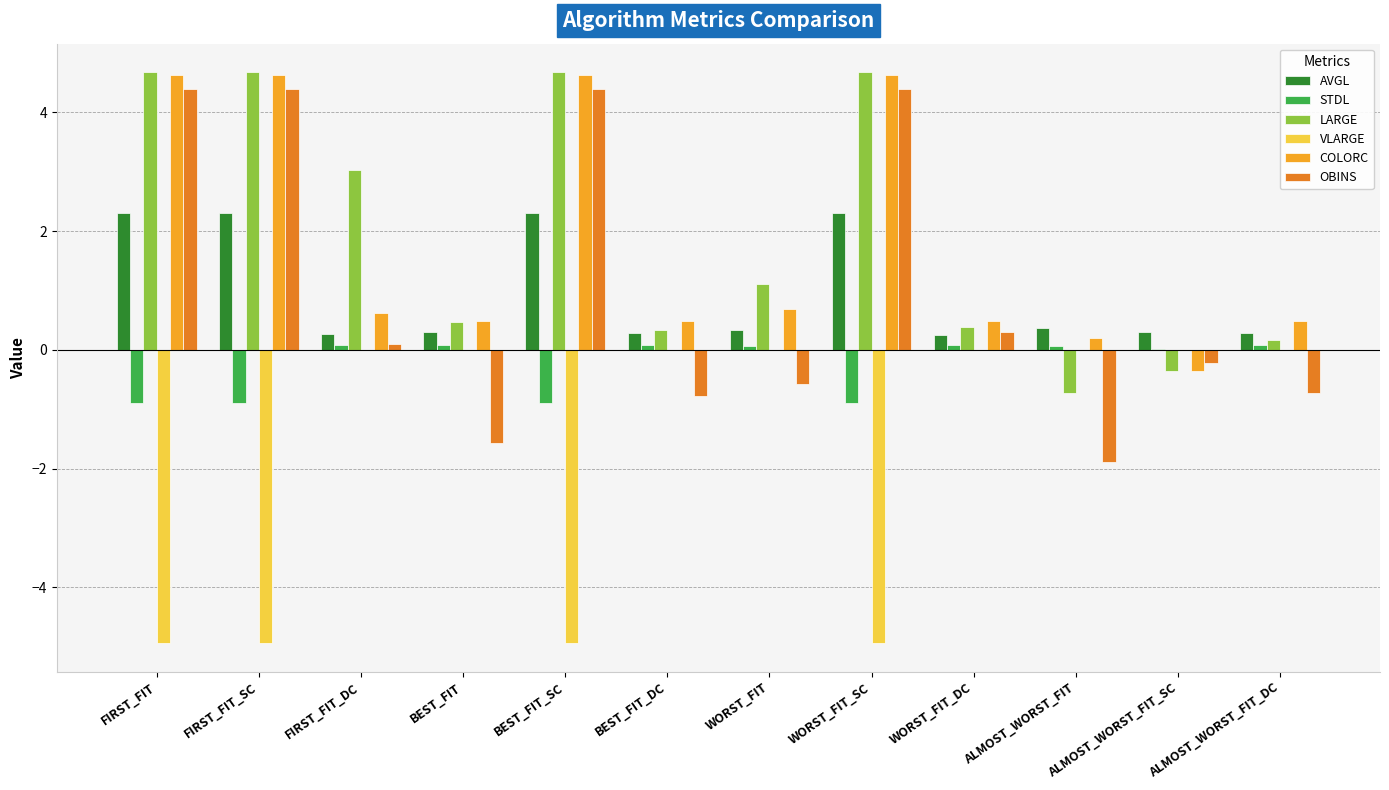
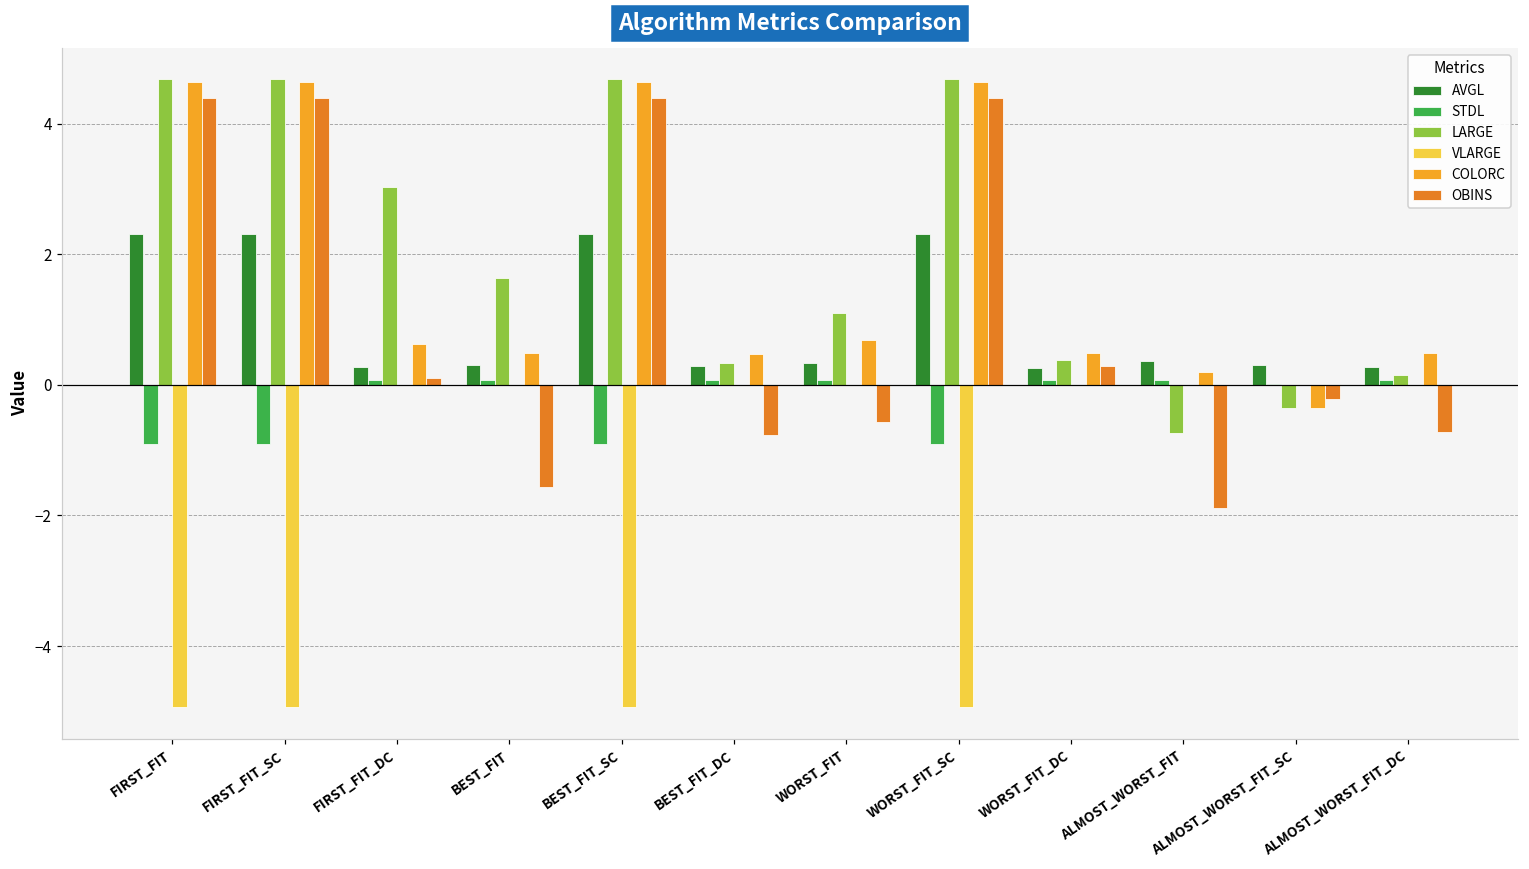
  {
    "LARGE": {
      "FIRST_FIT": 4.7,
      "FIRST_FIT_SC": 4.7,
      "FIRST_FIT_DC": 3.0,
-     "BEST_FIT": 0.5,
+     "BEST_FIT": 1.6,
      "BEST_FIT_SC": 4.7,
      "BEST_FIT_DC": 0.3,
      "WORST_FIT": 1.1,
      "WORST_FIT_SC": 4.7,
      "WORST_FIT_DC": 0.4,
      "ALMOST_WORST_FIT": -0.7,
      "ALMOST_WORST_FIT_SC": -0.4,
      "ALMOST_WORST_FIT_DC": 0.2
    }
  }
